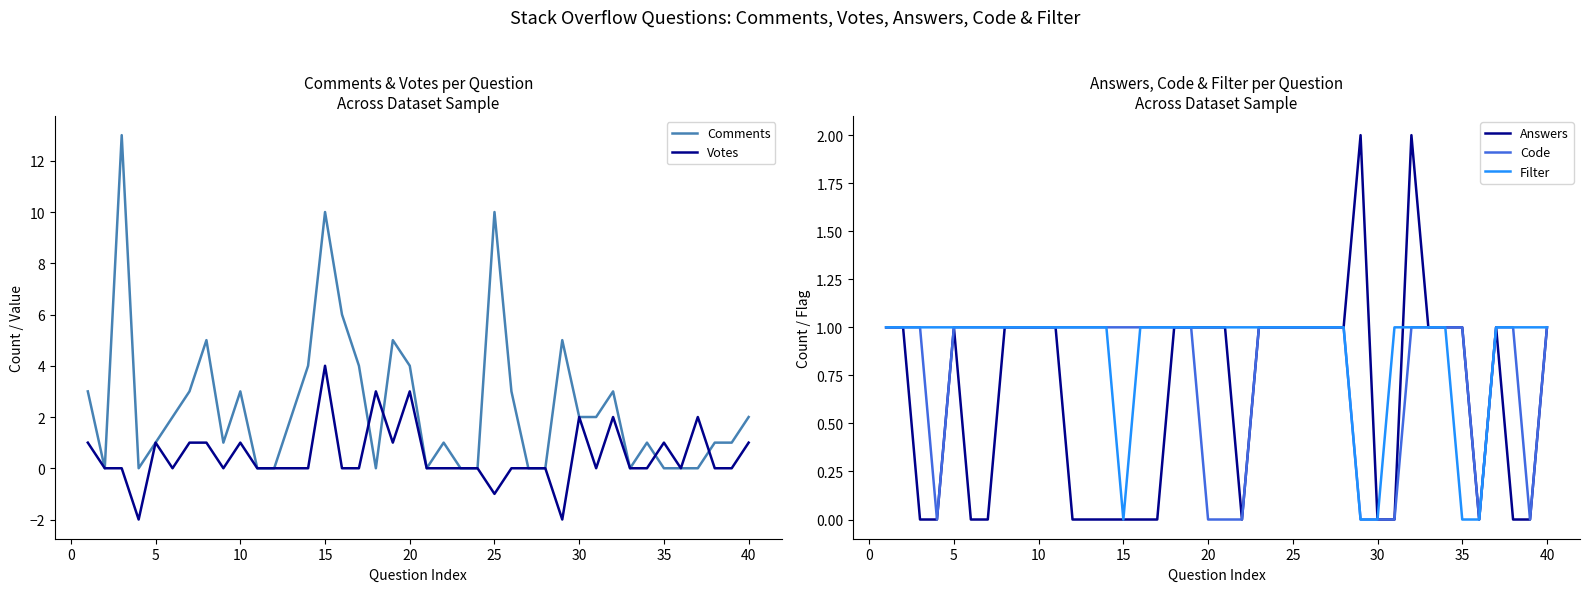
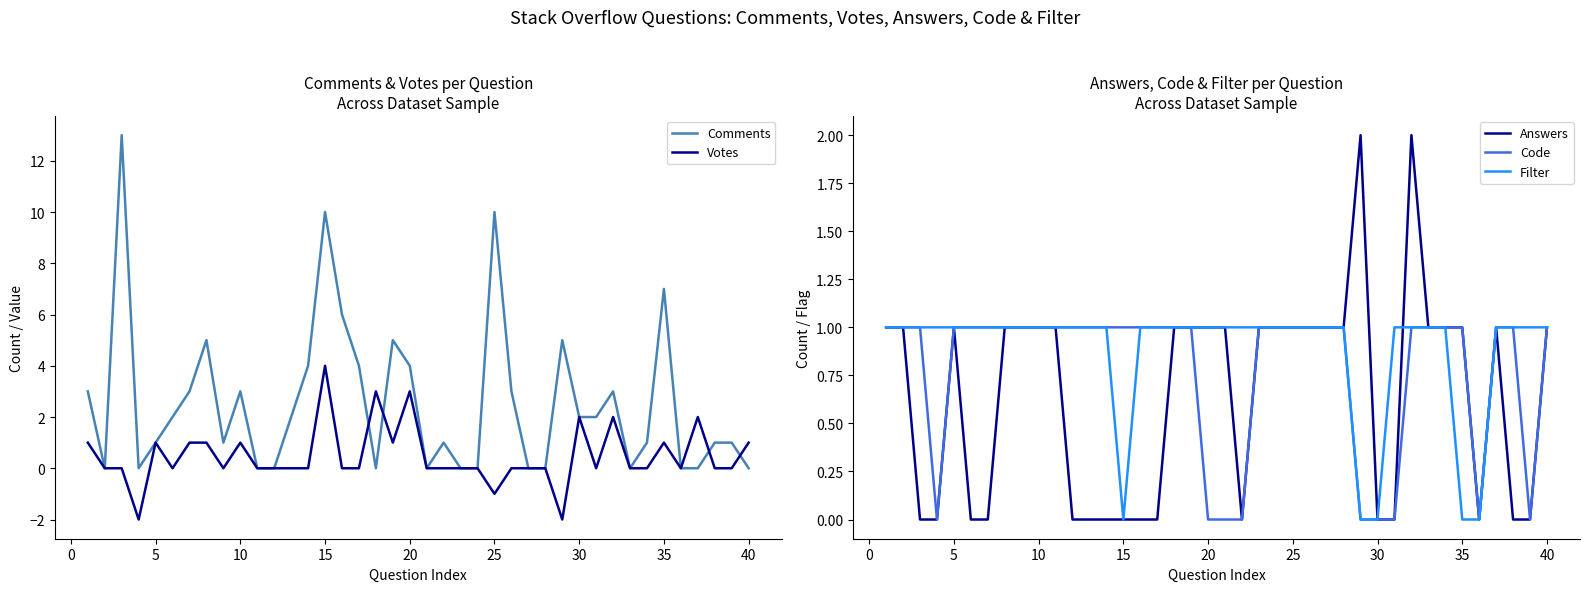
  {
    "Comments & Votes per Question Across Dataset Sample": {
      "Comments": {
        "10": 3,
        "15": 10,
        "20": 4,
        "25": 10,
-       "35": 0,
-       "40": 2
+       "35": 7,
+       "40": 0
      },
      "Votes": {
        "10": 1,
        "15": 4,
        "20": 3,
        "25": -1,
        "35": 1,
        "40": 1
      }
    },
    "Answers, Code & Filter per Question Across Dataset Sample": {
      "Code": {
        "15": 1.00,
        "20": 0.00
      },
      "Filter": {
        "35": 0.00
      }
    }
  }
